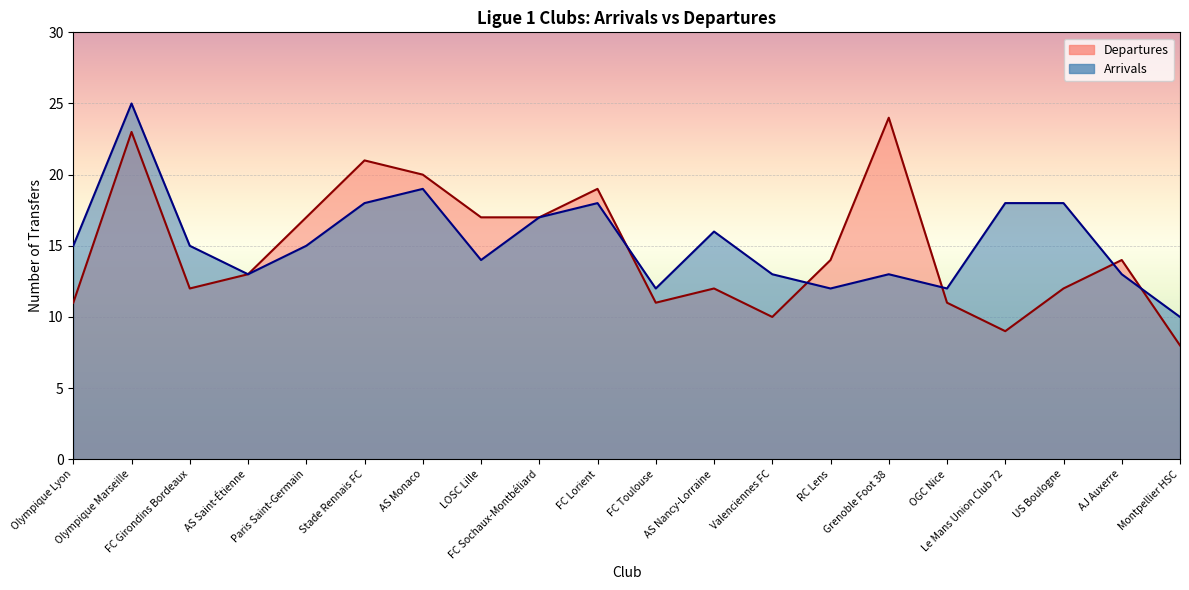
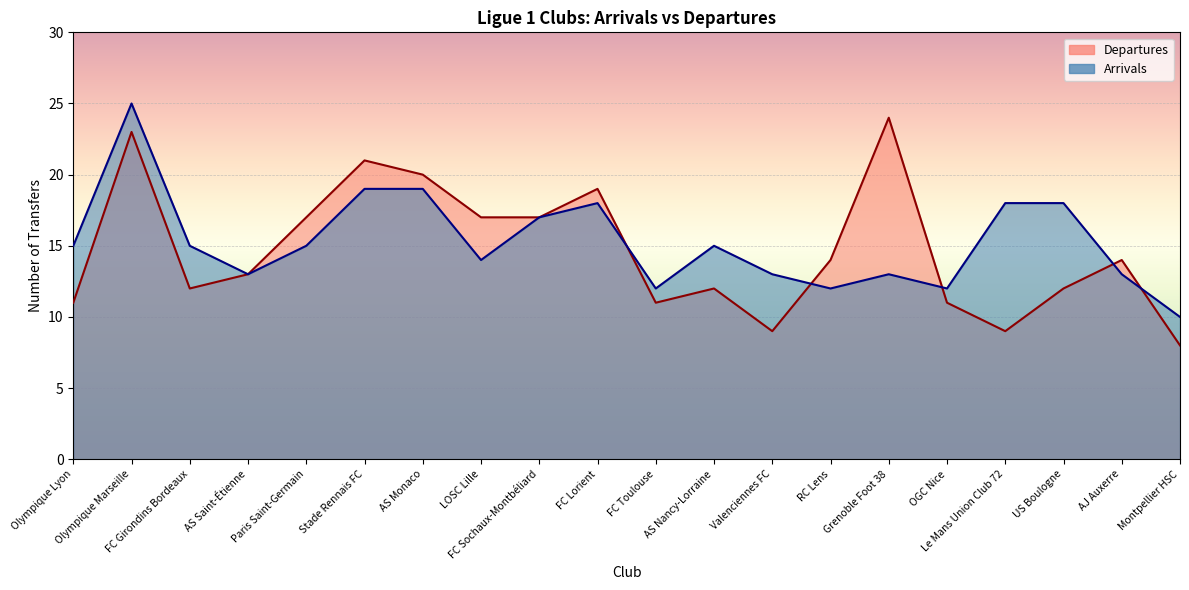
  {
    "Departures": {
      "Olympique Lyon": 11,
      "Olympique Marseille": 23,
      "FC Girondins Bordeaux": 12,
      "Paris Saint-Germain": 17,
      "Stade Rennais FC": 21,
      "AS Monaco": 20,
      "LOSC Lille": 17,
      "FC Lorient": 19,
      "FC Toulouse": 11,
      "AS Nancy-Lorraine": 12,
-     "Valenciennes FC": 10,
+     "Valenciennes FC": 9,
      "RC Lens": 14,
      "Grenoble Foot 38": 24,
      "OGC Nice": 11,
      "Le Mans Union Club 72": 9,
      "US Boulogne": 12,
      "AJ Auxerre": 14,
      "Montpellier HSC": 8
    },
    "Arrivals": {
      "Olympique Lyon": 15,
      "Olympique Marseille": 25,
      "FC Girondins Bordeaux": 15,
      "Paris Saint-Germain": 15,
-     "Stade Rennais FC": 18,
+     "Stade Rennais FC": 19,
      "AS Monaco": 19,
      "LOSC Lille": 14,
      "FC Lorient": 18,
      "FC Toulouse": 12,
-     "AS Nancy-Lorraine": 16,
+     "AS Nancy-Lorraine": 15,
      "Valenciennes FC": 13,
      "RC Lens": 12,
      "Grenoble Foot 38": 13,
      "OGC Nice": 12,
      "Le Mans Union Club 72": 18,
      "US Boulogne": 18,
      "AJ Auxerre": 13,
      "Montpellier HSC": 10
    }
  }
